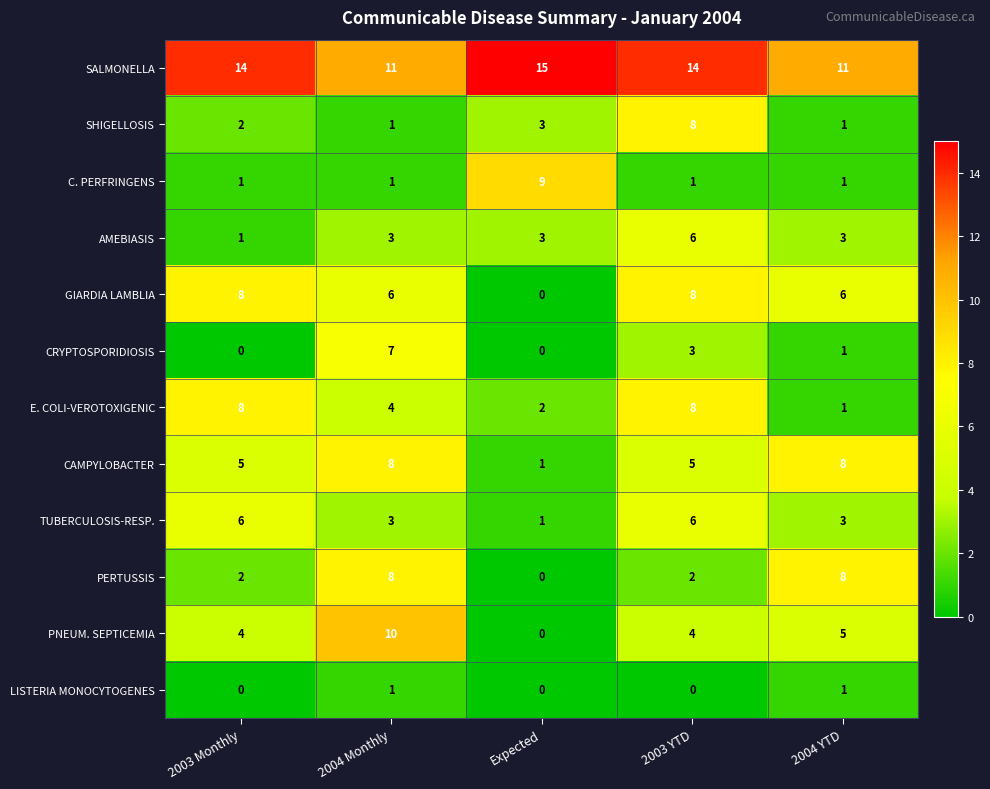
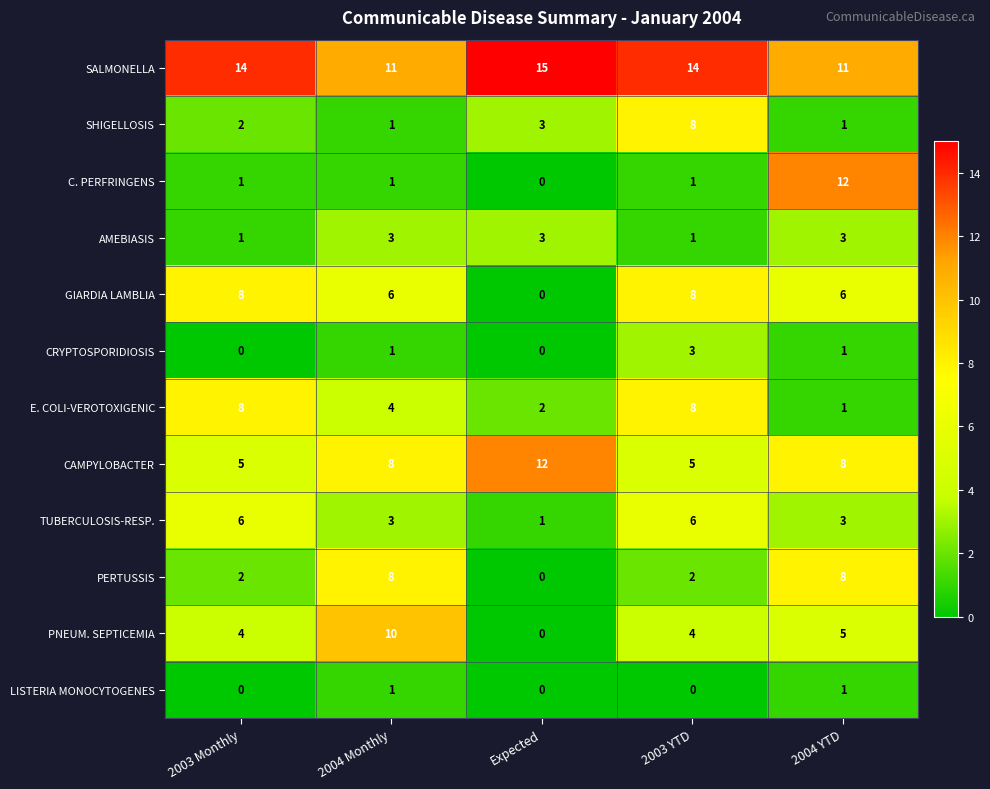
  {
    "SALMONELLA": {
      "2003 Monthly": 14,
      "2004 Monthly": 11,
      "Expected": 15,
      "2003 YTD": 14,
      "2004 YTD": 11
    },
    "SHIGELLOSIS": {
      "2003 Monthly": 2,
      "2004 Monthly": 1,
      "Expected": 3,
      "2003 YTD": 8,
      "2004 YTD": 1
    },
    "C. PERFRINGENS": {
      "2003 Monthly": 1,
      "2004 Monthly": 1,
-     "Expected": 9,
+     "Expected": 0,
      "2003 YTD": 1,
-     "2004 YTD": 1
+     "2004 YTD": 12
    },
    "AMEBIASIS": {
      "2003 Monthly": 1,
      "2004 Monthly": 3,
      "Expected": 3,
-     "2003 YTD": 6,
+     "2003 YTD": 1,
      "2004 YTD": 3
    },
    "GIARDIA LAMBLIA": {
      "2003 Monthly": 8,
      "2004 Monthly": 6,
      "Expected": 0,
      "2003 YTD": 8,
      "2004 YTD": 6
    },
    "CRYPTOSPORIDIOSIS": {
      "2003 Monthly": 0,
-     "2004 Monthly": 7,
+     "2004 Monthly": 1,
      "Expected": 0,
      "2003 YTD": 3,
      "2004 YTD": 1
    },
    "E. COLI-VEROTOXIGENIC": {
      "2003 Monthly": 8,
      "2004 Monthly": 4,
      "Expected": 2,
      "2003 YTD": 8,
      "2004 YTD": 1
    },
    "CAMPYLOBACTER": {
      "2003 Monthly": 5,
      "2004 Monthly": 8,
-     "Expected": 1,
+     "Expected": 12,
      "2003 YTD": 5,
      "2004 YTD": 8
    },
    "TUBERCULOSIS-RESP.": {
      "2003 Monthly": 6,
      "2004 Monthly": 3,
      "Expected": 1,
      "2003 YTD": 6,
      "2004 YTD": 3
    },
    "PERTUSSIS": {
      "2003 Monthly": 2,
      "2004 Monthly": 8,
      "Expected": 0,
      "2003 YTD": 2,
      "2004 YTD": 8
    },
    "PNEUM. SEPTICEMIA": {
      "2003 Monthly": 4,
      "2004 Monthly": 10,
      "Expected": 0,
      "2003 YTD": 4,
      "2004 YTD": 5
    },
    "LISTERIA MONOCYTOGENES": {
      "2003 Monthly": 0,
      "2004 Monthly": 1,
      "Expected": 0,
      "2003 YTD": 0,
      "2004 YTD": 1
    }
  }
